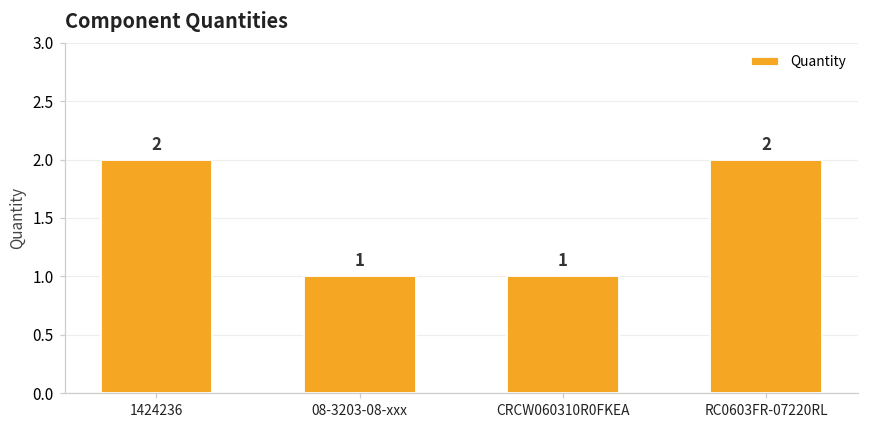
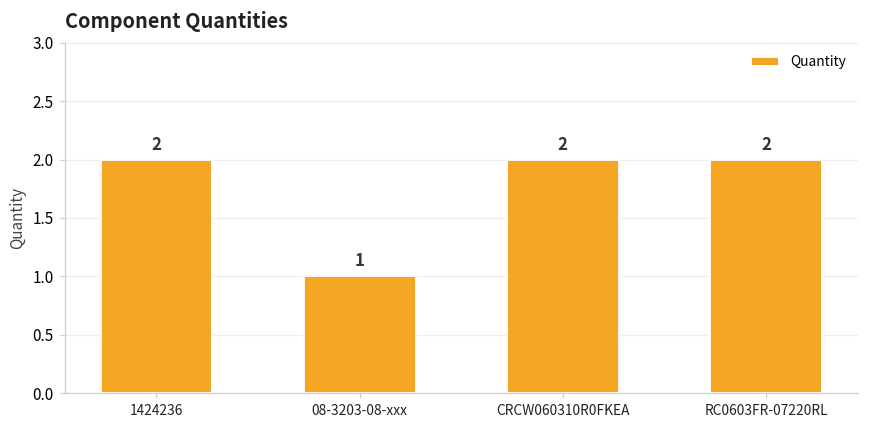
  {
    "1424236": 2,
    "08-3203-08-xxx": 1,
-   "CRCW060310R0FKEA": 1,
+   "CRCW060310R0FKEA": 2,
    "RC0603FR-07220RL": 2
  }
